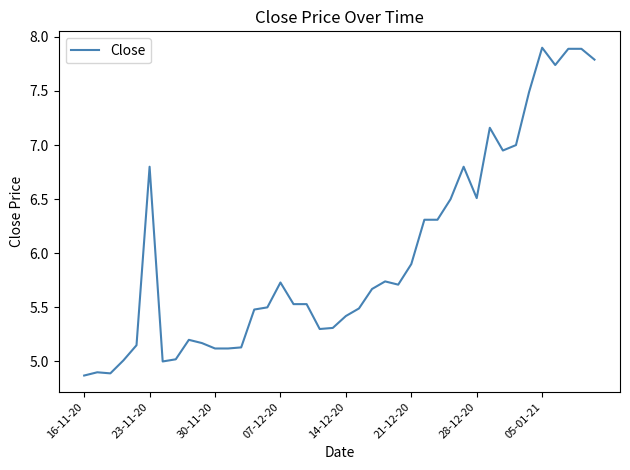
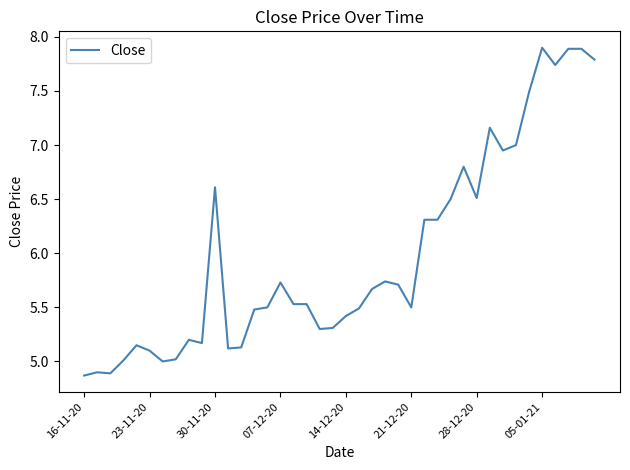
  {
    "16-11-20": 4.87,
-   "23-11-20": 6.8,
-   "30-11-20": 5.12,
+   "23-11-20": 5.1,
+   "30-11-20": 6.61,
    "07-12-20": 5.73,
    "14-12-20": 5.42,
-   "21-12-20": 5.9,
+   "21-12-20": 5.5,
    "28-12-20": 6.51,
    "05-01-21": 7.90
  }
